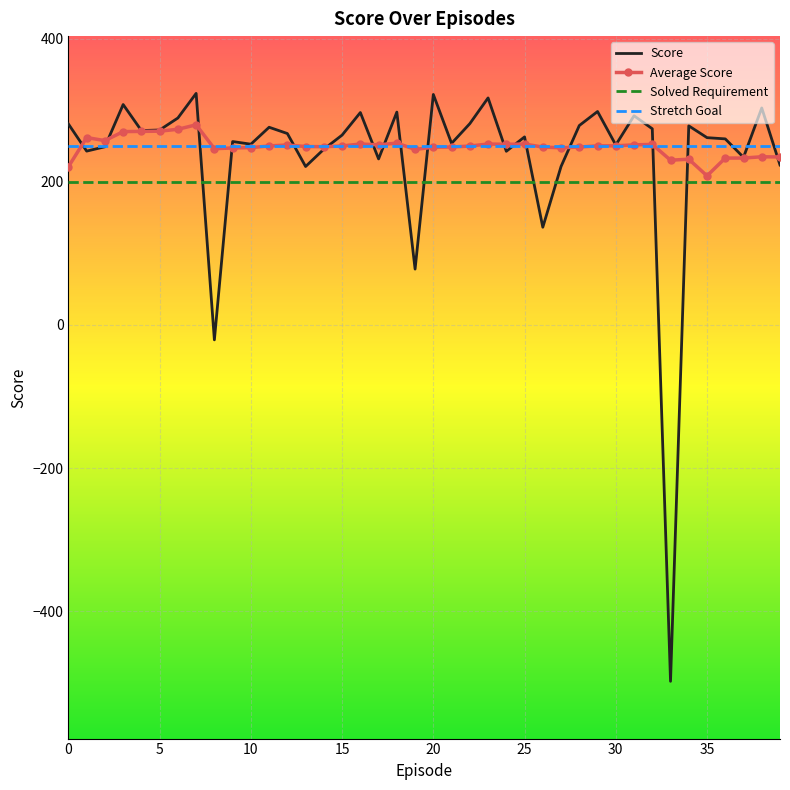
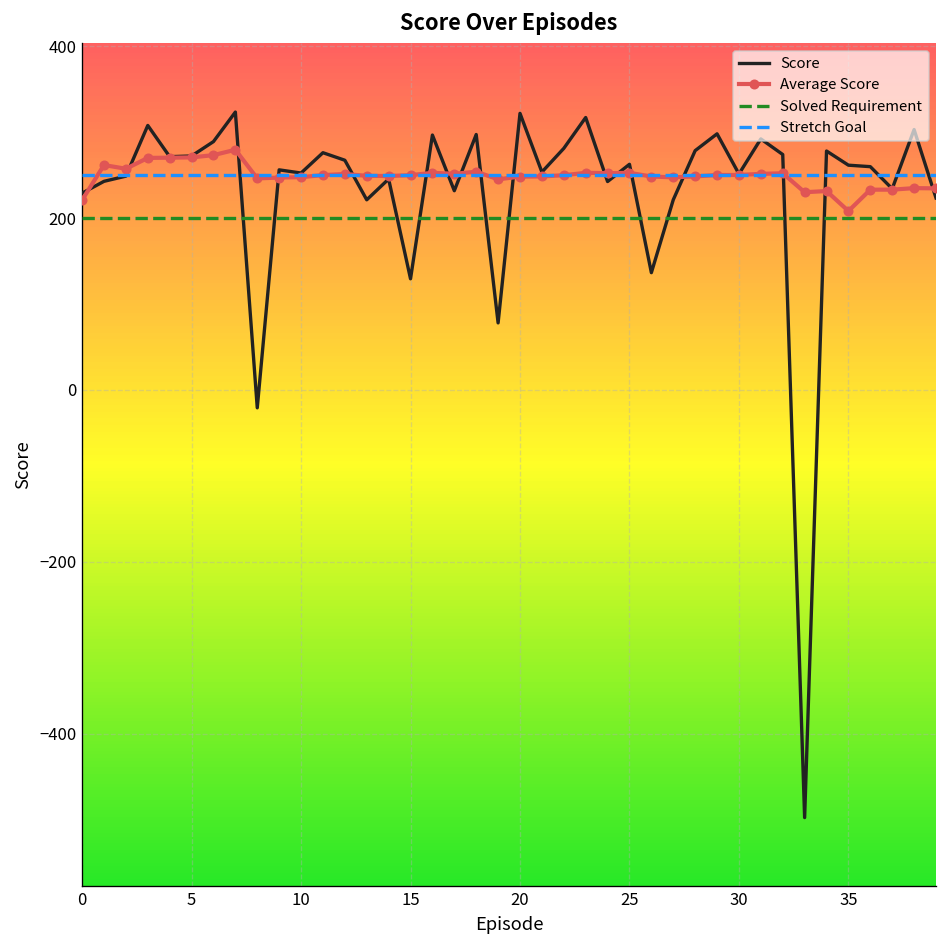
  {
    "Score": {
-     "0": 280,
-     "15": 270,
+     "0": 230,
+     "15": 130,
      "20": 320,
      "25": 260,
      "35": 260
    },
    "Average Score": {
      "0": 220,
      "35": 210
    },
    "Solved Requirement": {
      "0": 200,
      "5": 200,
      "10": 200,
      "15": 200,
      "20": 200,
      "25": 200,
      "30": 200,
      "35": 200
    },
    "Stretch Goal": {
      "0": 250,
      "5": 250,
      "35": 250
    }
  }
